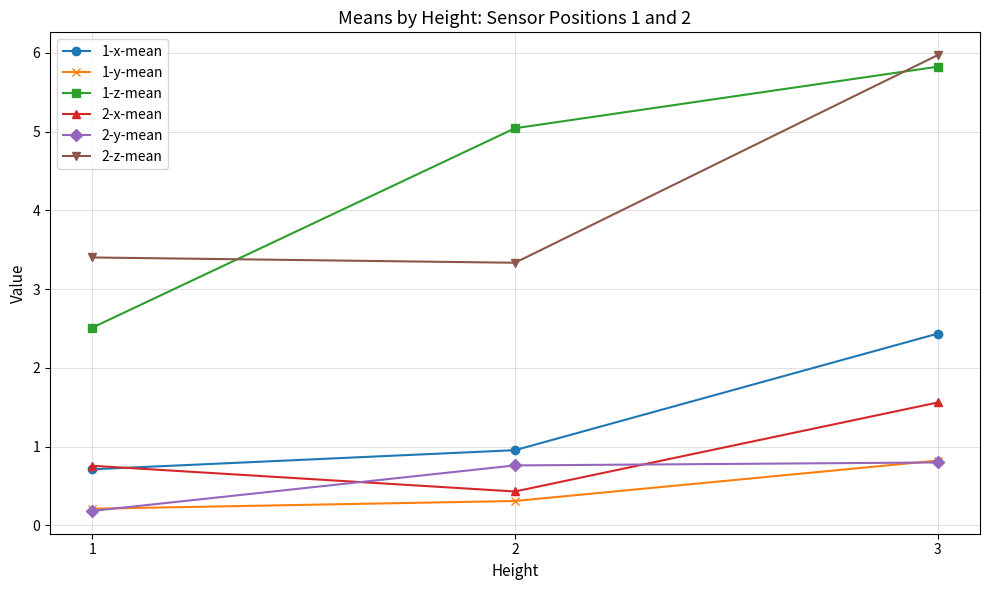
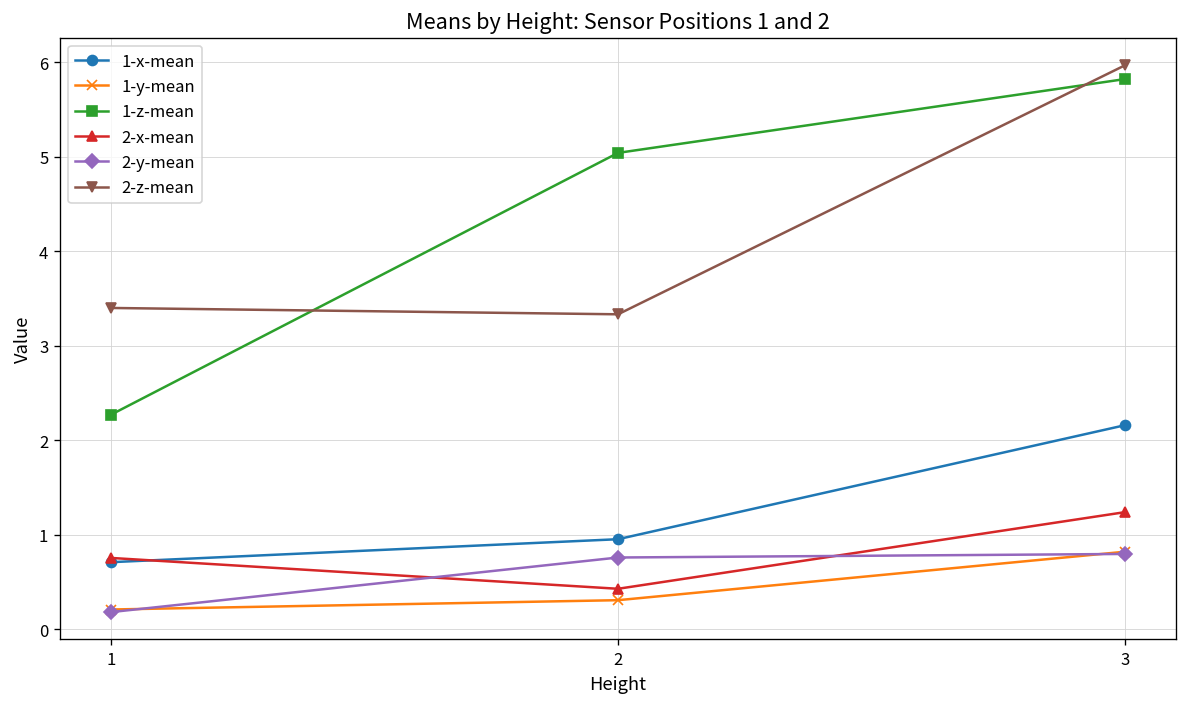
  {
    "1-x-mean": {
      "1": 0.7,
      "2": 1.0,
-     "3": 2.4
+     "3": 2.2
    },
    "1-y-mean": {
      "2": 0.3
    },
    "1-z-mean": {
-     "1": 2.5,
+     "1": 2.3,
      "2": 5.0,
      "3": 5.8
    },
    "2-x-mean": {
      "1": 0.8,
      "2": 0.4,
-     "3": 1.6
+     "3": 1.2
    },
    "2-y-mean": {
      "2": 0.8
    },
    "2-z-mean": {
      "1": 3.4,
      "2": 3.3,
      "3": 6.0
    }
  }
